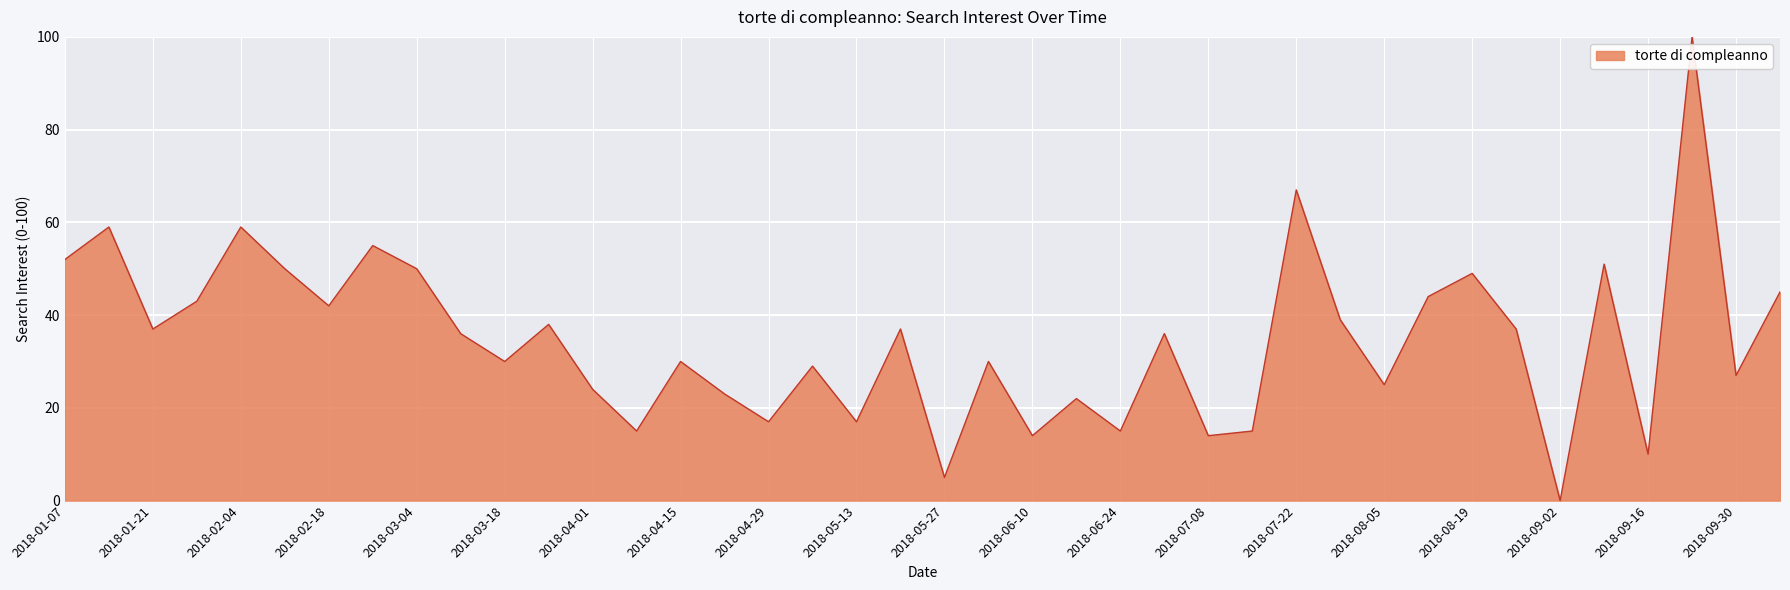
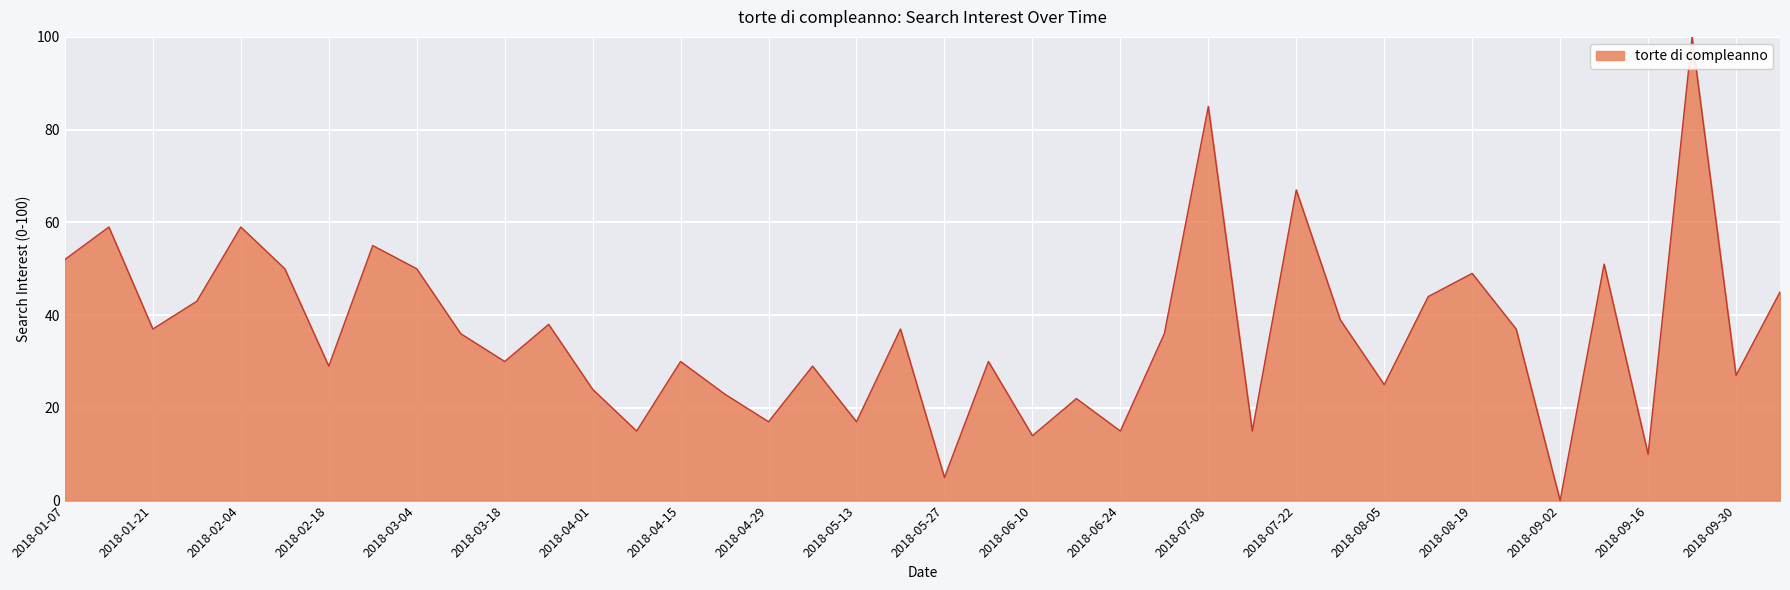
  {
    "2018-01-07": 52,
    "2018-01-21": 37,
    "2018-02-04": 59,
-   "2018-02-18": 42,
+   "2018-02-18": 29,
    "2018-03-04": 50,
    "2018-03-18": 30,
    "2018-04-01": 24,
    "2018-04-15": 30,
    "2018-04-29": 17,
    "2018-05-13": 17,
    "2018-05-27": 5,
    "2018-06-10": 14,
    "2018-06-24": 15,
-   "2018-07-08": 14,
+   "2018-07-08": 85,
    "2018-07-22": 67,
    "2018-08-05": 25,
    "2018-08-19": 49,
    "2018-09-02": 0,
    "2018-09-16": 10,
    "2018-09-30": 27
  }
